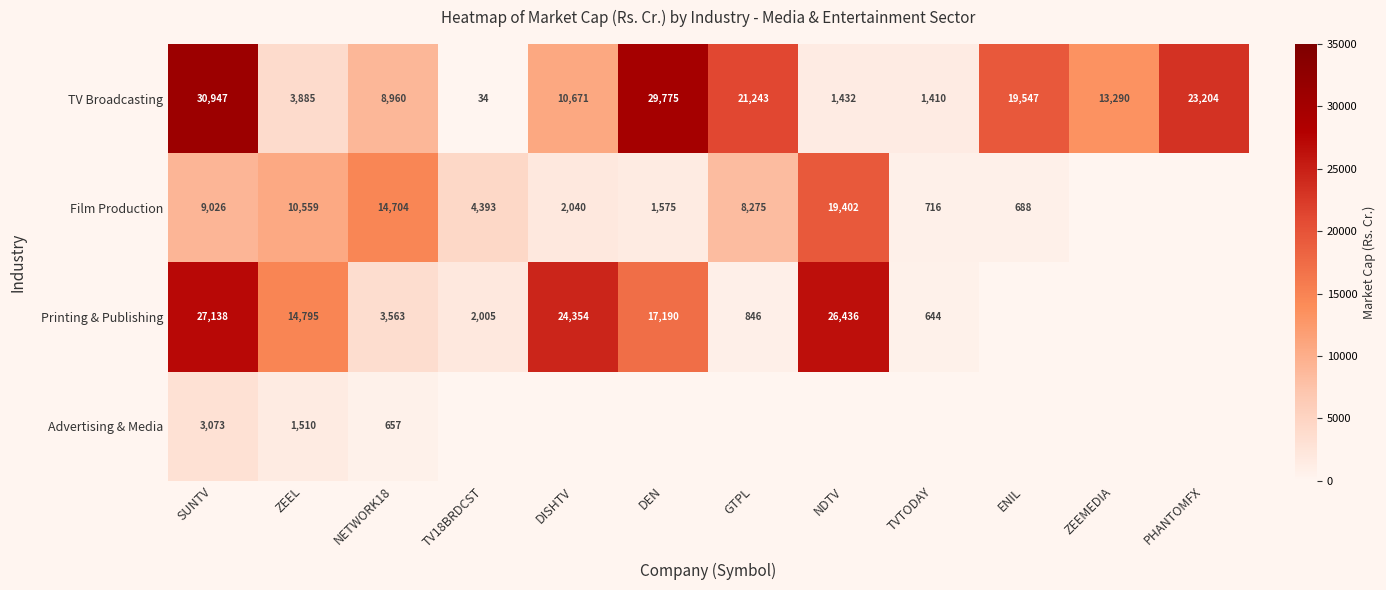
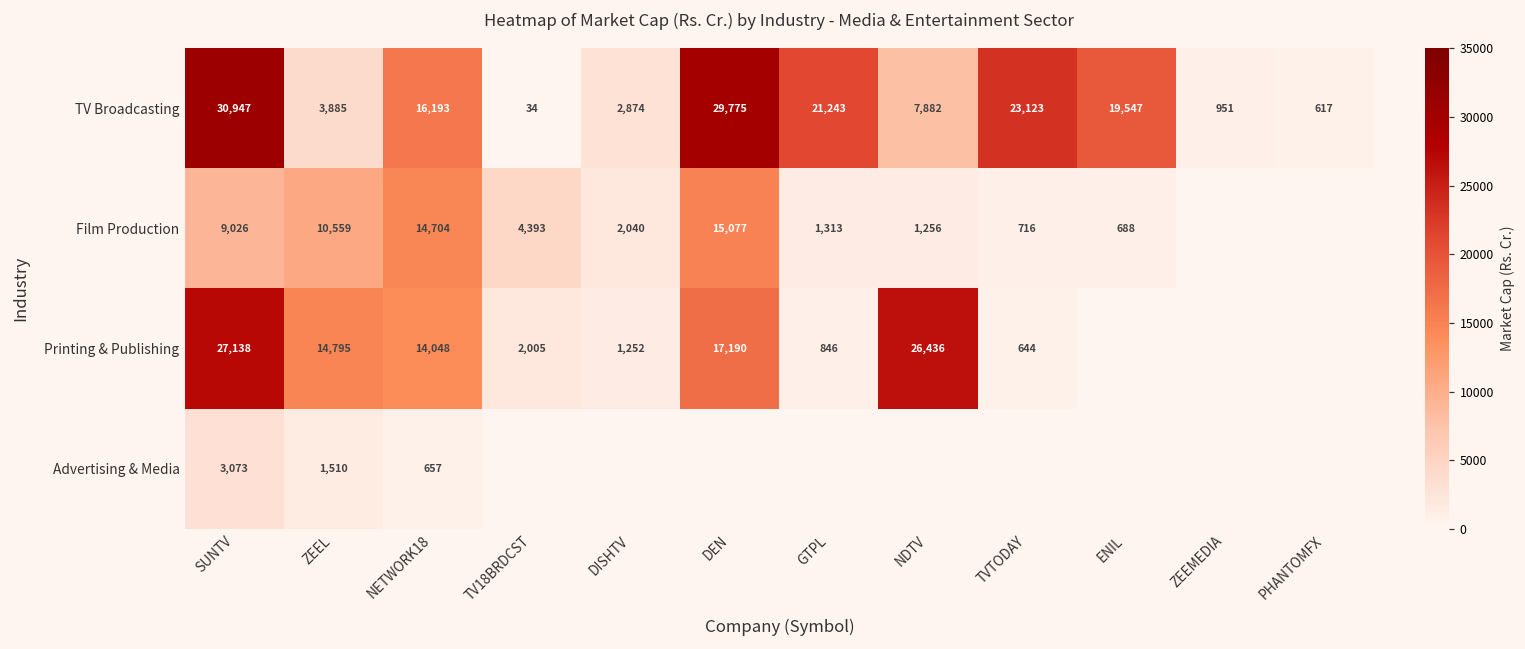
  {
    "TV Broadcasting": {
      "SUNTV": "30,947",
      "ZEEL": "3,885",
-     "NETWORK18": "8,960",
+     "NETWORK18": "16,193",
      "TV18BRDCST": "34",
-     "DISHTV": "10,671",
+     "DISHTV": "2,874",
      "DEN": "29,775",
      "GTPL": "21,243",
-     "NDTV": "1,432",
-     "TVTODAY": "1,410",
+     "NDTV": "7,882",
+     "TVTODAY": "23,123",
      "ENIL": "19,547",
-     "ZEEMEDIA": "13,290",
-     "PHANTOMFX": "23,204"
+     "ZEEMEDIA": "951",
+     "PHANTOMFX": "617"
    },
    "Film Production": {
      "SUNTV": "9,026",
      "ZEEL": "10,559",
      "NETWORK18": "14,704",
      "TV18BRDCST": "4,393",
      "DISHTV": "2,040",
-     "DEN": "1,575",
-     "GTPL": "8,275",
-     "NDTV": "19,402",
+     "DEN": "15,077",
+     "GTPL": "1,313",
+     "NDTV": "1,256",
      "TVTODAY": "716",
      "ENIL": "688"
    },
    "Printing & Publishing": {
      "SUNTV": "27,138",
      "ZEEL": "14,795",
-     "NETWORK18": "3,563",
+     "NETWORK18": "14,048",
      "TV18BRDCST": "2,005",
-     "DISHTV": "24,354",
+     "DISHTV": "1,252",
      "DEN": "17,190",
      "GTPL": "846",
      "NDTV": "26,436",
      "TVTODAY": "644"
    },
    "Advertising & Media": {
      "SUNTV": "3,073",
      "ZEEL": "1,510",
      "NETWORK18": "657"
    }
  }
